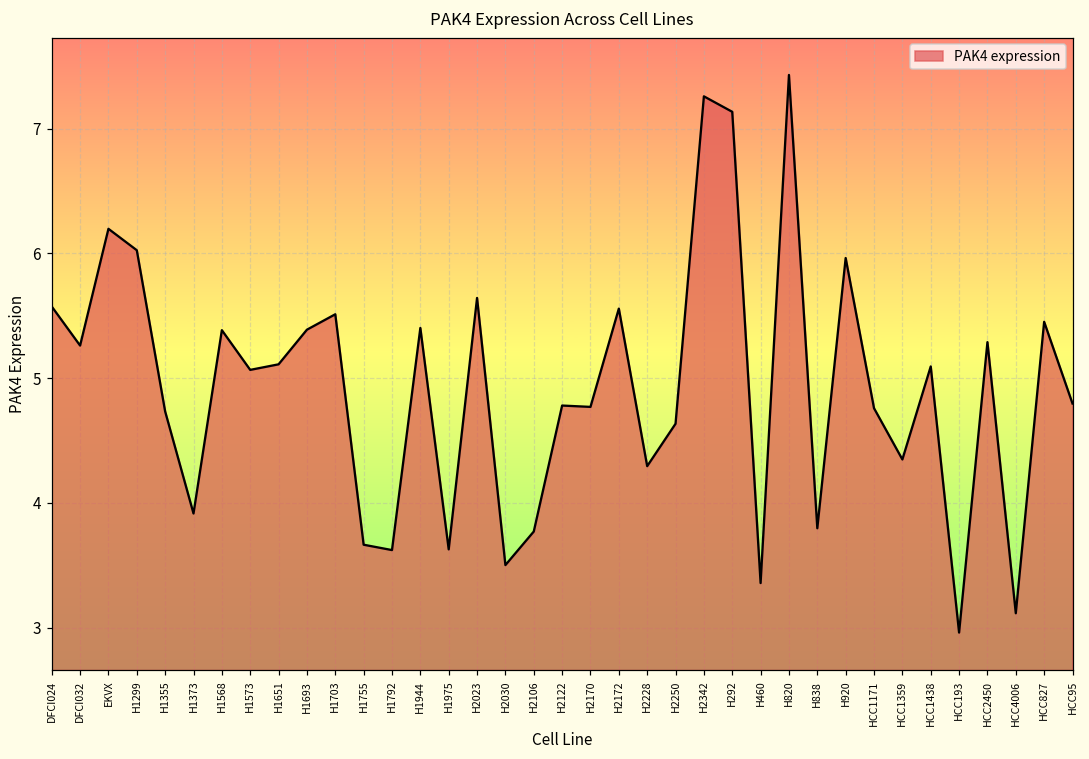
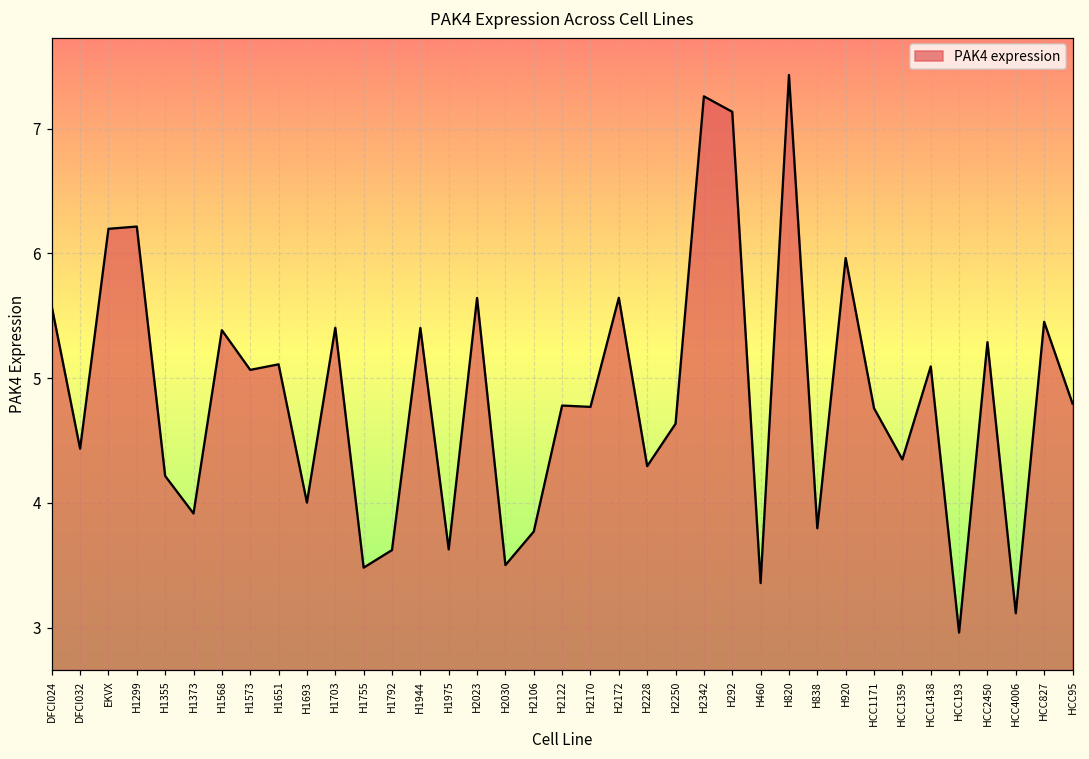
  {
    "DFCI024": 5.57,
-   "DFCI032": 5.26,
+   "DFCI032": 4.43,
    "EKVX": 6.20,
-   "H1299": 6.03,
-   "H1355": 4.73,
+   "H1299": 6.21,
+   "H1355": 4.22,
    "H1373": 3.92,
    "H1568": 5.38,
    "H1573": 5.07,
    "H1651": 5.11,
-   "H1693": 5.39,
-   "H1703": 5.51,
-   "H1755": 3.66,
+   "H1693": 4.00,
+   "H1703": 5.40,
+   "H1755": 3.48,
    "H1792": 3.62,
    "H1944": 5.40,
    "H1975": 3.63,
    "H2023": 5.64,
    "H2030": 3.50,
    "H2106": 3.77,
    "H2122": 4.78,
    "H2170": 4.77,
-   "H2172": 5.56,
+   "H2172": 5.64,
    "H2228": 4.29,
    "H2250": 4.63,
    "H2342": 7.26,
    "H292": 7.13,
    "H460": 3.36,
    "H820": 7.43,
    "H838": 3.80,
    "H920": 5.96,
    "HCC1171": 4.76,
    "HCC1359": 4.35,
    "HCC1438": 5.09,
    "HCC193": 2.96,
    "HCC2450": 5.29,
    "HCC4006": 3.12,
    "HCC827": 5.45,
    "HCC95": 4.80
  }
